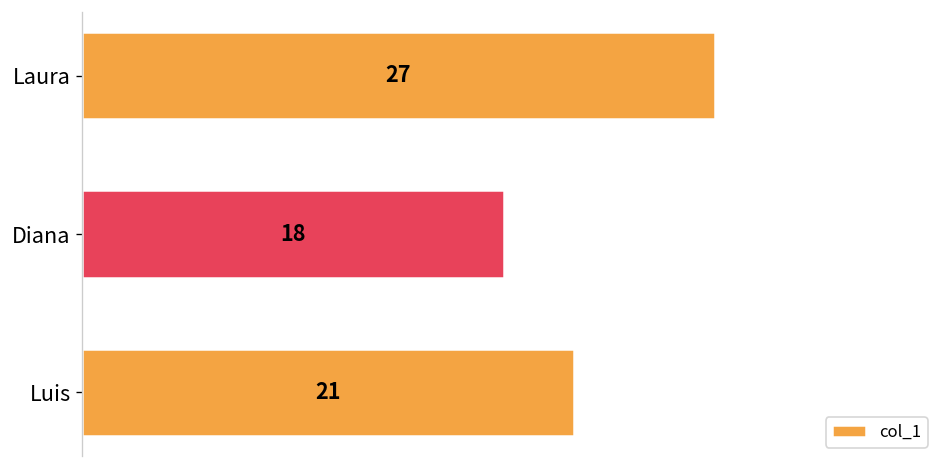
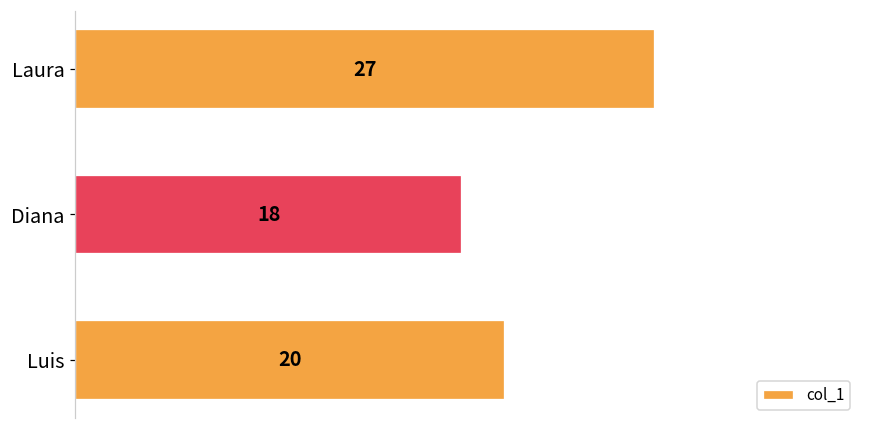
  {
    "Laura": 27,
    "Diana": 18,
-   "Luis": 21
+   "Luis": 20
  }
